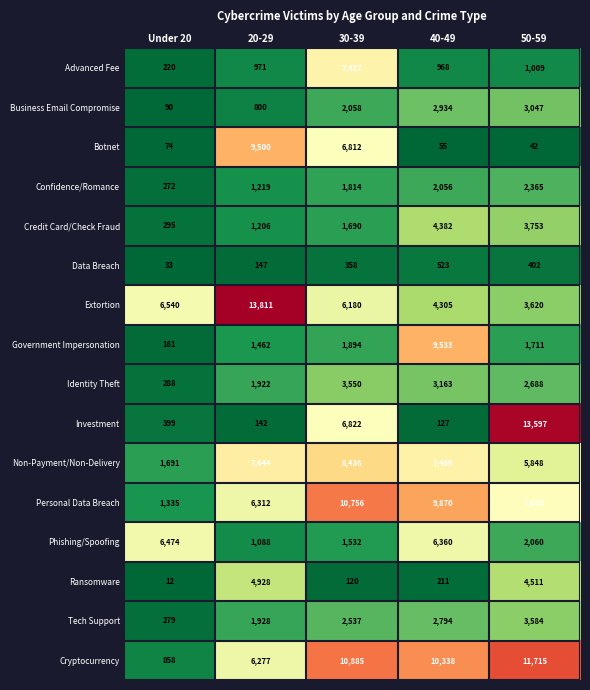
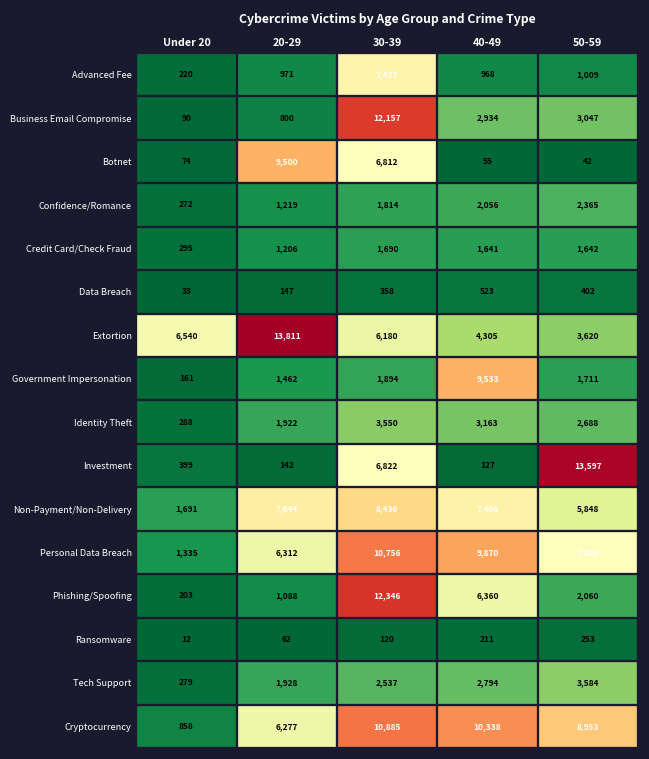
  {
    "Advanced Fee": {
      "Under 20": "220",
      "20-29": "971",
      "30-39": "7,427",
      "40-49": "968",
      "50-59": "1,009"
    },
    "Business Email Compromise": {
      "Under 20": "90",
      "20-29": "800",
-     "30-39": "2,058",
+     "30-39": "12,157",
      "40-49": "2,934",
      "50-59": "3,047"
    },
    "Botnet": {
      "Under 20": "74",
      "20-29": "9,500",
      "30-39": "6,812",
      "40-49": "55",
      "50-59": "42"
    },
    "Confidence/Romance": {
      "Under 20": "272",
      "20-29": "1,219",
      "30-39": "1,814",
      "40-49": "2,056",
      "50-59": "2,365"
    },
    "Credit Card/Check Fraud": {
      "Under 20": "295",
      "20-29": "1,206",
      "30-39": "1,690",
-     "40-49": "4,382",
-     "50-59": "3,753"
+     "40-49": "1,641",
+     "50-59": "1,642"
    },
    "Data Breach": {
      "Under 20": "33",
      "20-29": "147",
      "30-39": "358",
      "40-49": "523",
      "50-59": "402"
    },
    "Extortion": {
      "Under 20": "6,540",
      "20-29": "13,811",
      "30-39": "6,180",
      "40-49": "4,305",
      "50-59": "3,620"
    },
    "Government Impersonation": {
      "Under 20": "161",
      "20-29": "1,462",
      "30-39": "1,894",
      "40-49": "9,533",
      "50-59": "1,711"
    },
    "Identity Theft": {
      "Under 20": "288",
      "20-29": "1,922",
      "30-39": "3,550",
      "40-49": "3,163",
      "50-59": "2,688"
    },
    "Investment": {
      "Under 20": "399",
      "20-29": "142",
      "30-39": "6,822",
      "40-49": "127",
      "50-59": "13,597"
    },
    "Non-Payment/Non-Delivery": {
      "Under 20": "1,691",
      "20-29": "7,644",
      "30-39": "8,436",
      "40-49": "7,466",
      "50-59": "5,848"
    },
    "Personal Data Breach": {
      "Under 20": "1,335",
      "20-29": "6,312",
      "30-39": "10,756",
      "40-49": "9,870",
      "50-59": "7,008"
    },
    "Phishing/Spoofing": {
-     "Under 20": "6,474",
+     "Under 20": "203",
      "20-29": "1,088",
-     "30-39": "1,532",
+     "30-39": "12,346",
      "40-49": "6,360",
      "50-59": "2,060"
    },
    "Ransomware": {
      "Under 20": "12",
-     "20-29": "4,928",
+     "20-29": "62",
      "30-39": "120",
      "40-49": "211",
-     "50-59": "4,511"
+     "50-59": "253"
    },
    "Tech Support": {
      "Under 20": "279",
      "20-29": "1,928",
      "30-39": "2,537",
      "40-49": "2,794",
      "50-59": "3,584"
    },
    "Cryptocurrency": {
      "Under 20": "858",
      "20-29": "6,277",
      "30-39": "10,885",
      "40-49": "10,338",
-     "50-59": "11,715"
+     "50-59": "8,953"
    }
  }
